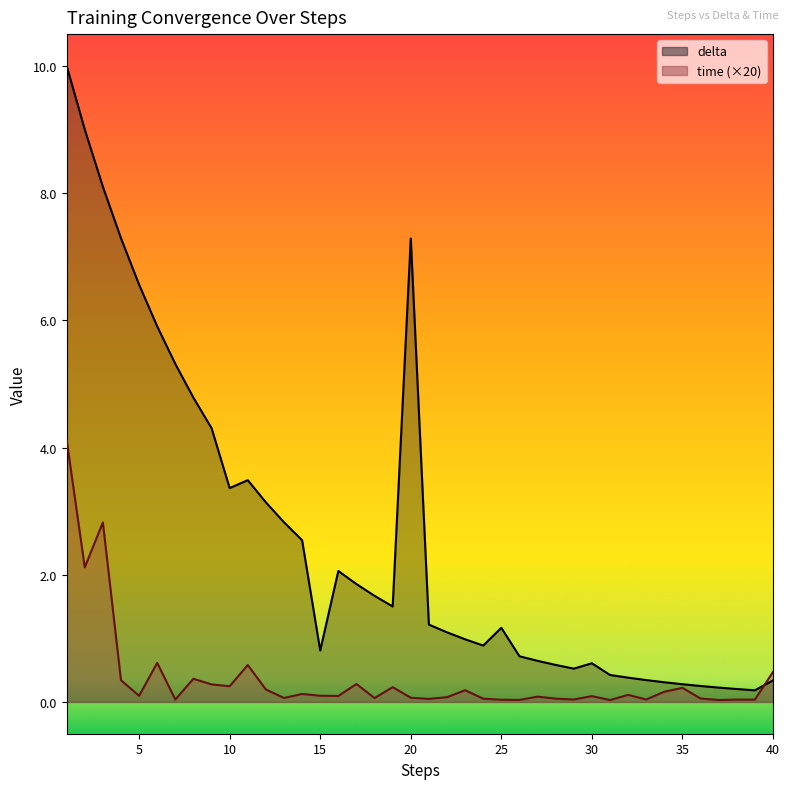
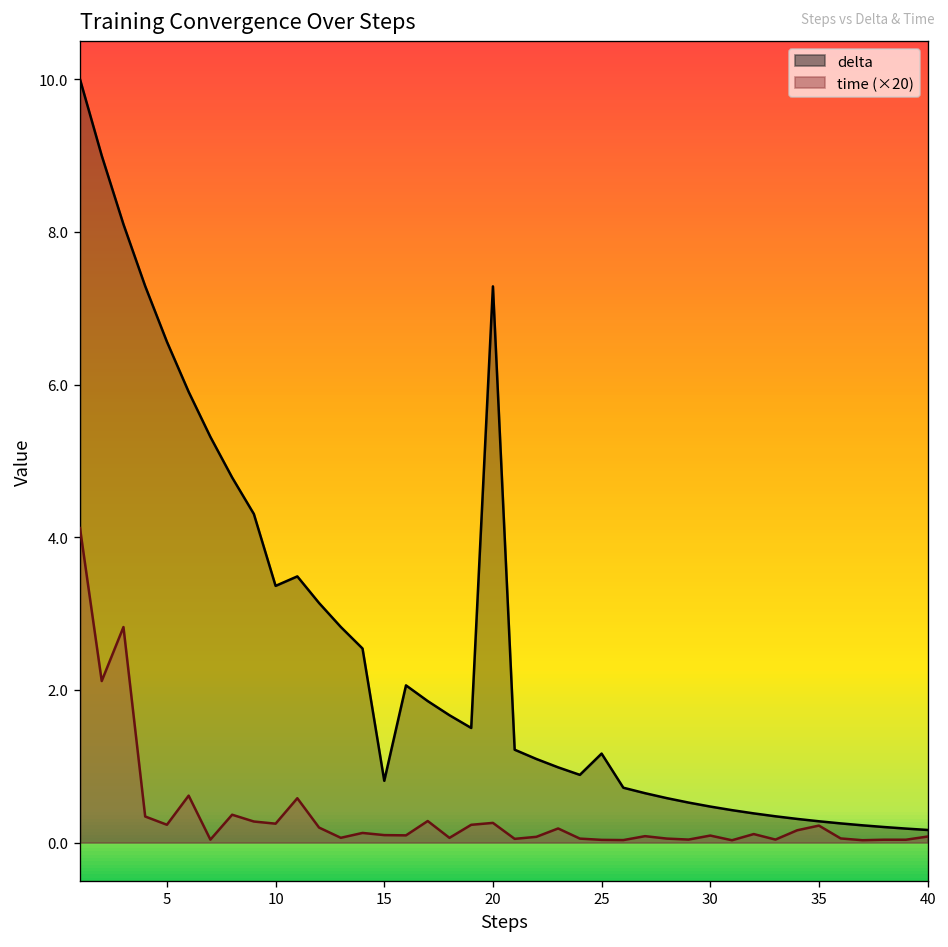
  {
    "delta": {
      "5": 6.6,
      "10": 3.4,
      "15": 0.8,
      "20": 7.3,
      "25": 1.2,
-     "30": 0.6,
+     "30": 0.5,
      "35": 0.3,
-     "40": 0.3
+     "40": 0.2
    },
    "time (×20)": {
-     "5": 0.1,
+     "5": 0.2,
      "10": 0.2,
      "15": 0.1,
-     "20": 0.1,
+     "20": 0.3,
      "25": 0.0,
      "30": 0.1,
      "35": 0.2,
-     "40": 0.5
+     "40": 0.1
    }
  }
